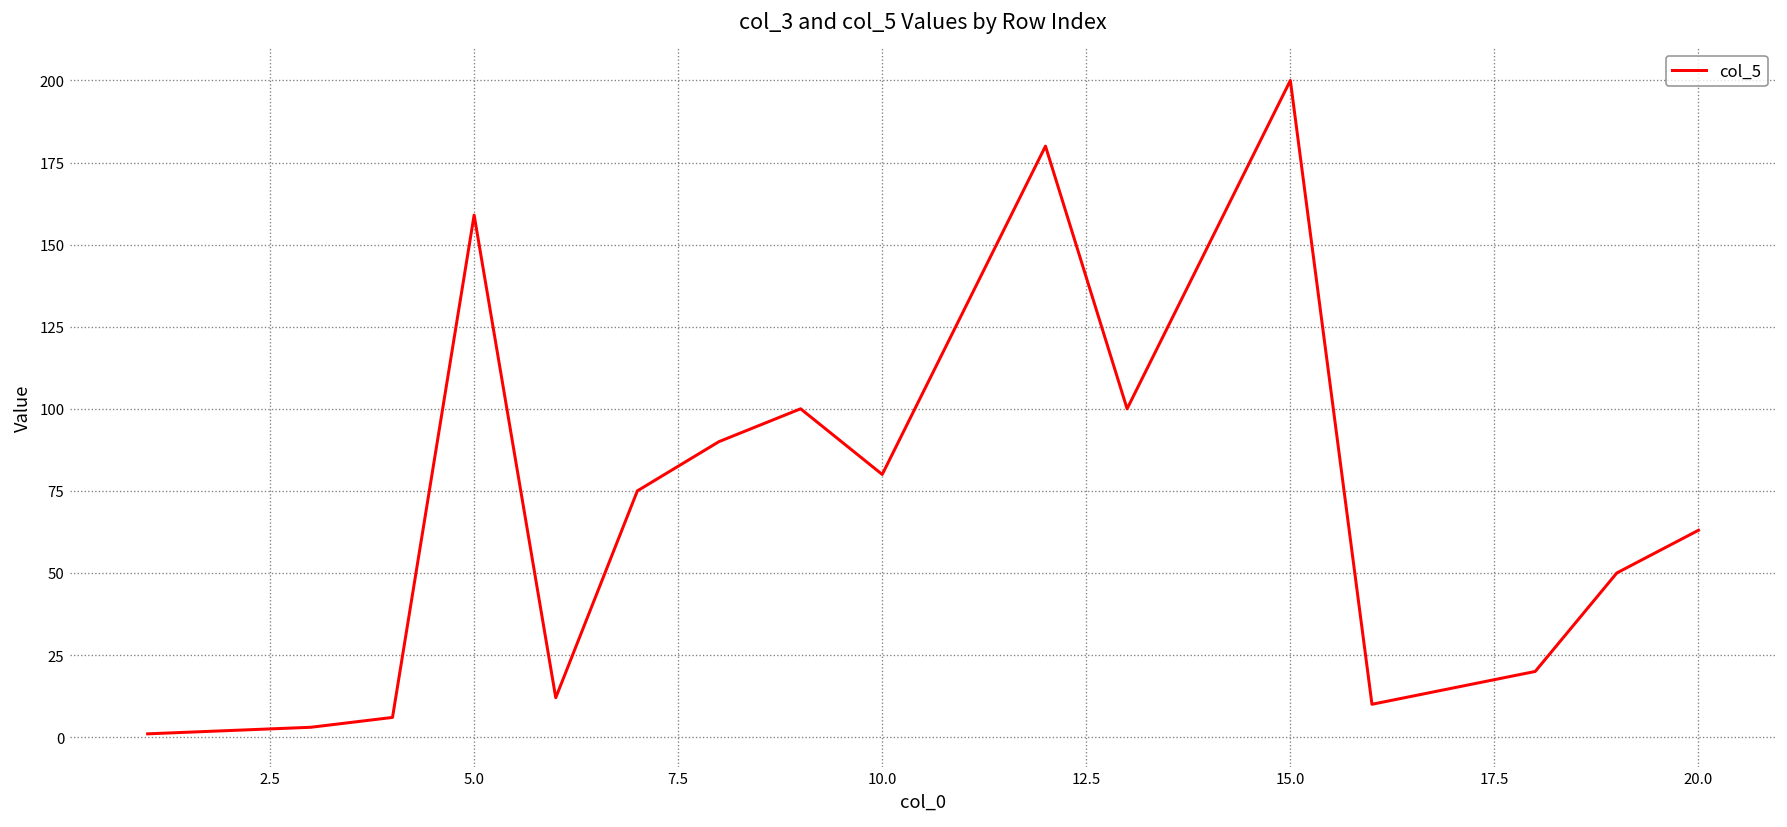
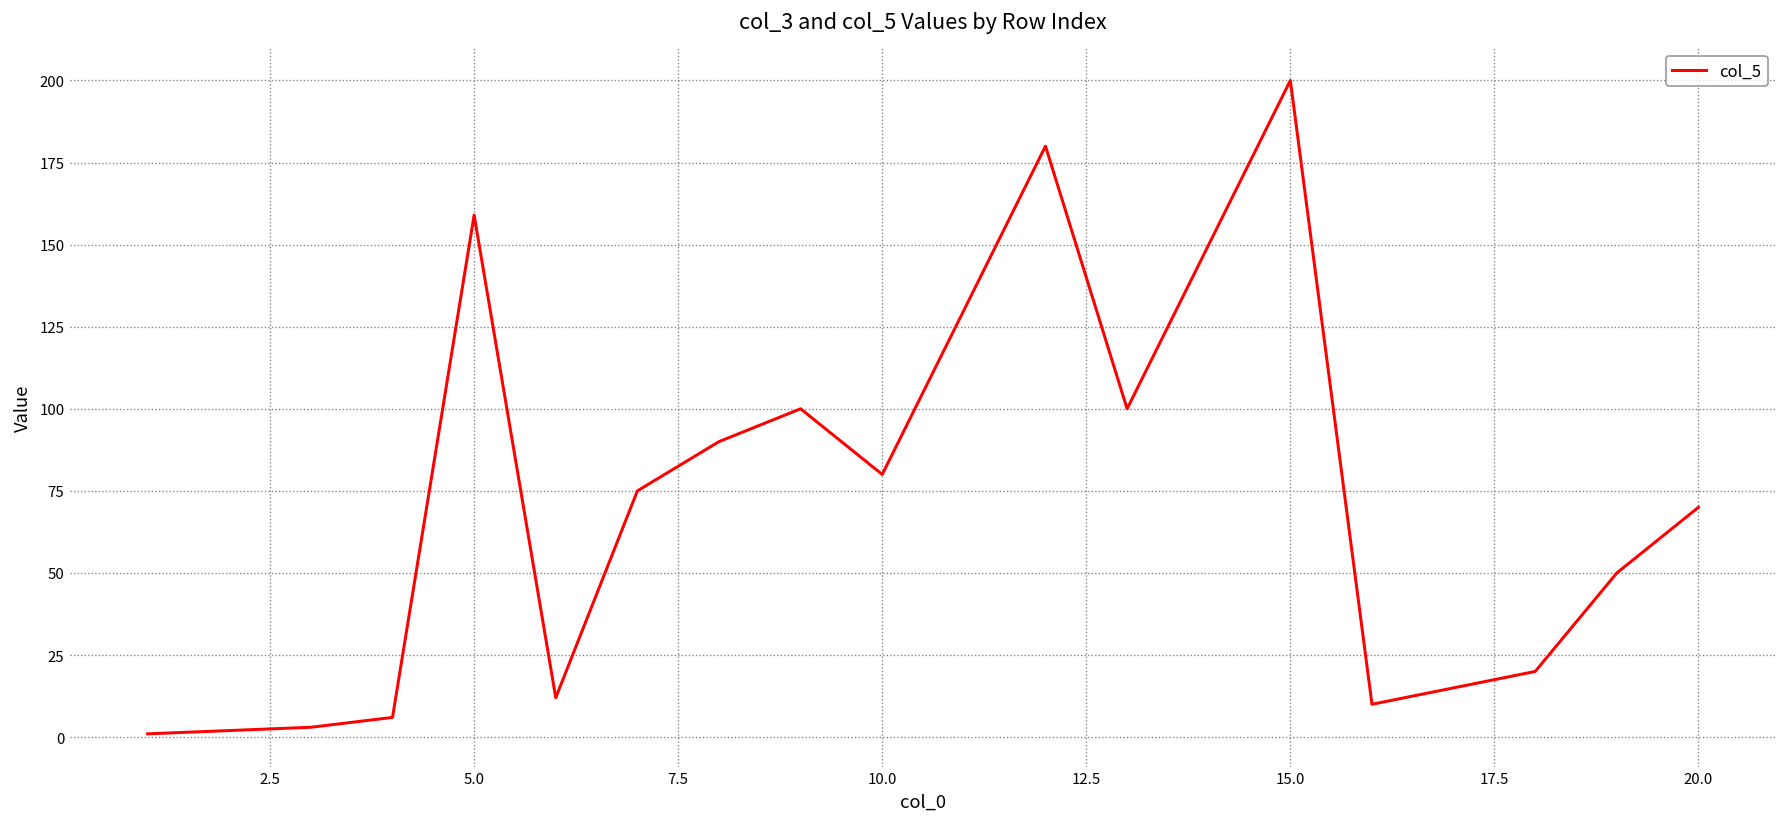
  {
    "5.0": 159,
    "10.0": 80,
    "15.0": 200,
-   "20.0": 63
+   "20.0": 70
  }
